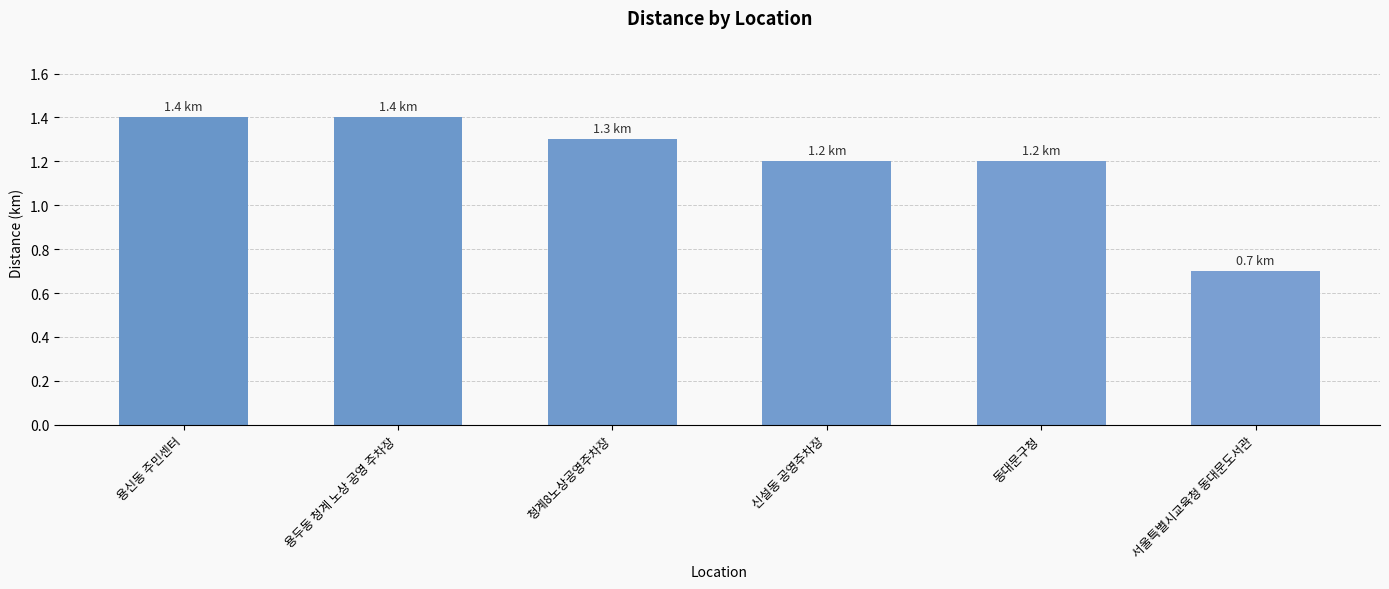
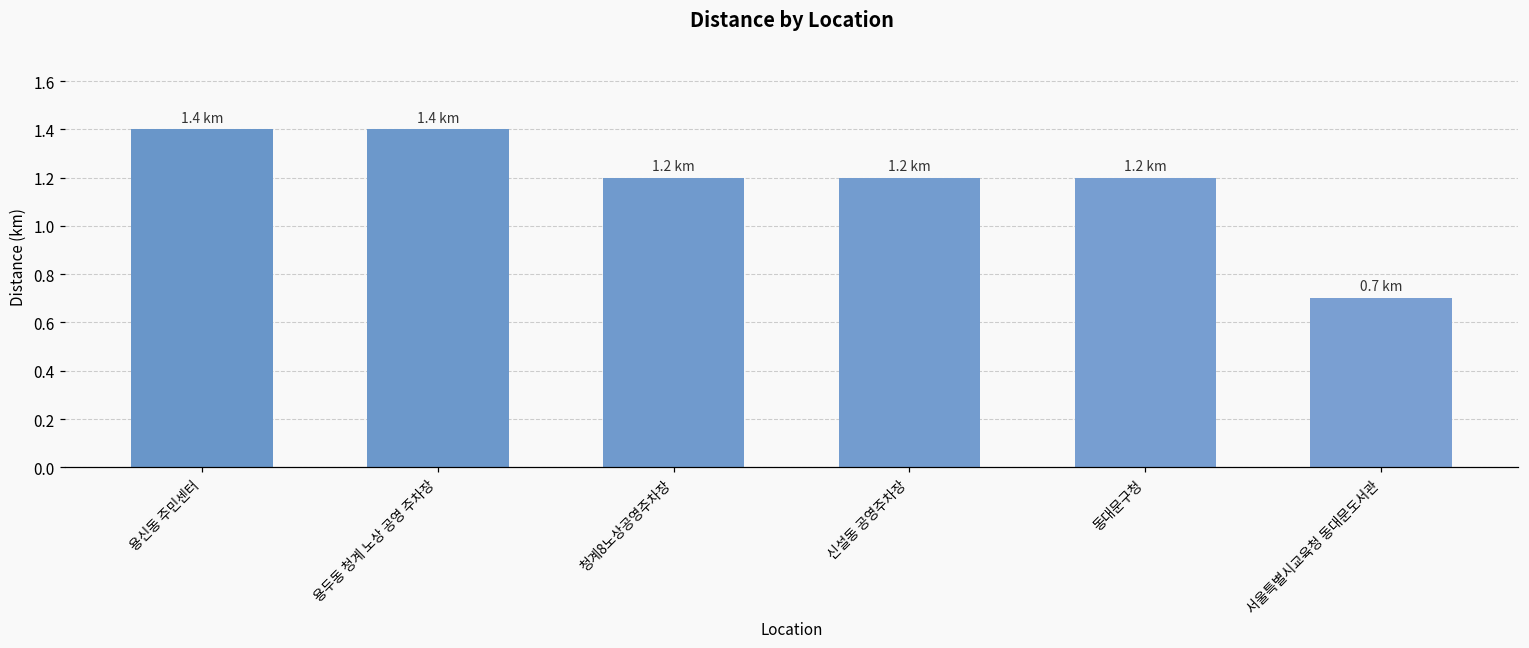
  {
    "용신동 주민센터": 1.4,
    "용두동 청계 노상 공영 주차장": 1.4,
-   "청계8노상공영주차장": 1.3,
+   "청계8노상공영주차장": 1.2,
    "신설동 공영주차장": 1.2,
    "동대문구청": 1.2,
    "서울특별시교육청 동대문도서관": 0.7
  }
